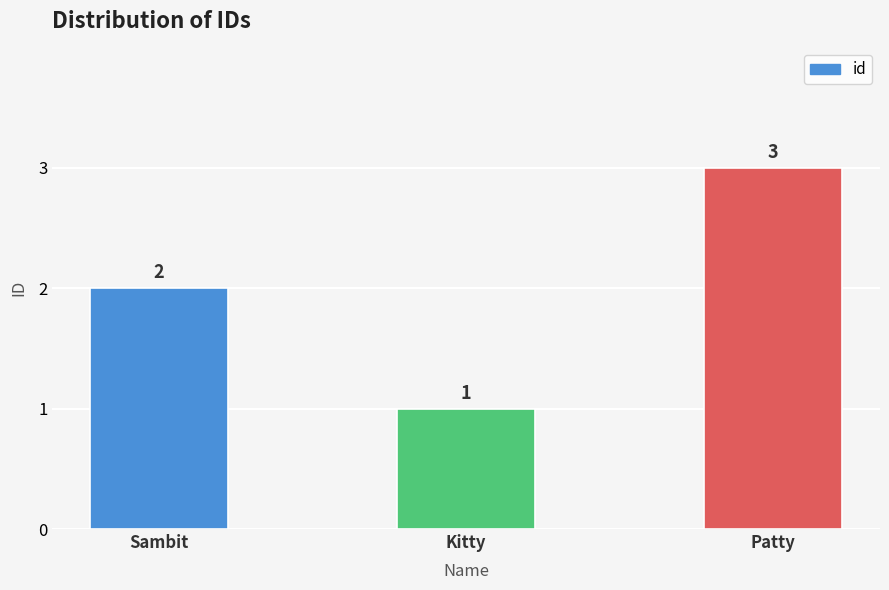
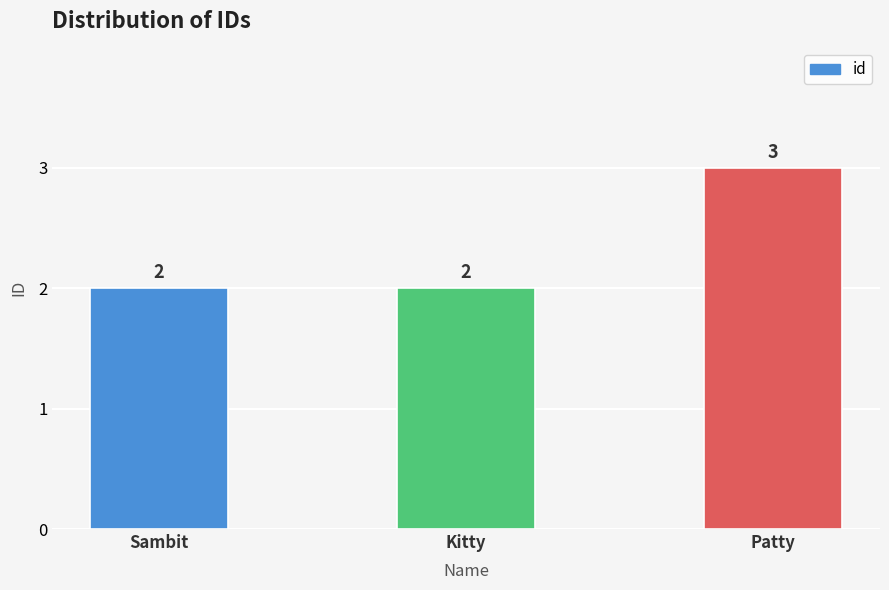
  {
    "Sambit": 2,
-   "Kitty": 1,
+   "Kitty": 2,
    "Patty": 3
  }
